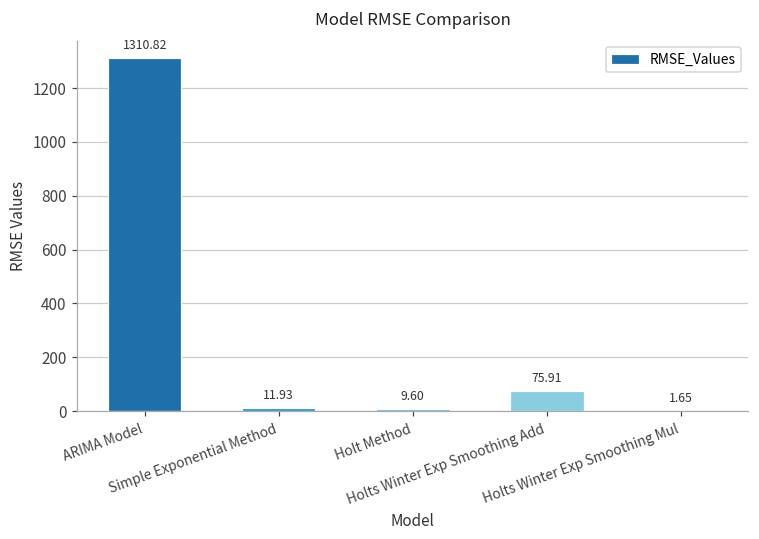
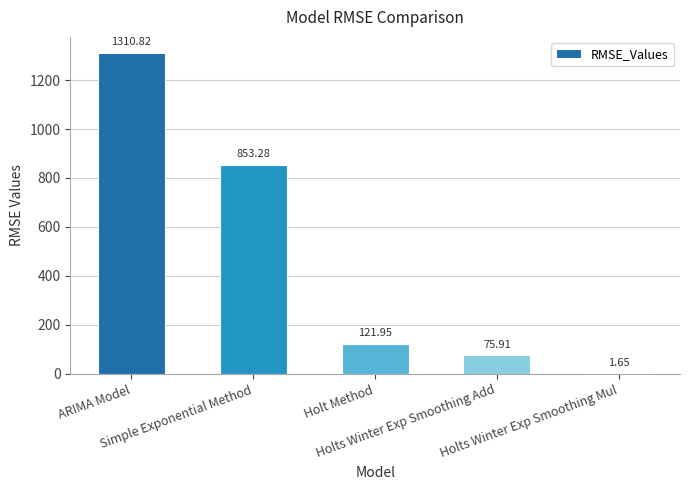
  {
    "ARIMA Model": 1310.82,
-   "Simple Exponential Method": 11.93,
-   "Holt Method": 9.60,
+   "Simple Exponential Method": 853.28,
+   "Holt Method": 121.95,
    "Holts Winter Exp Smoothing Add": 75.91,
    "Holts Winter Exp Smoothing Mul": 1.65
  }
